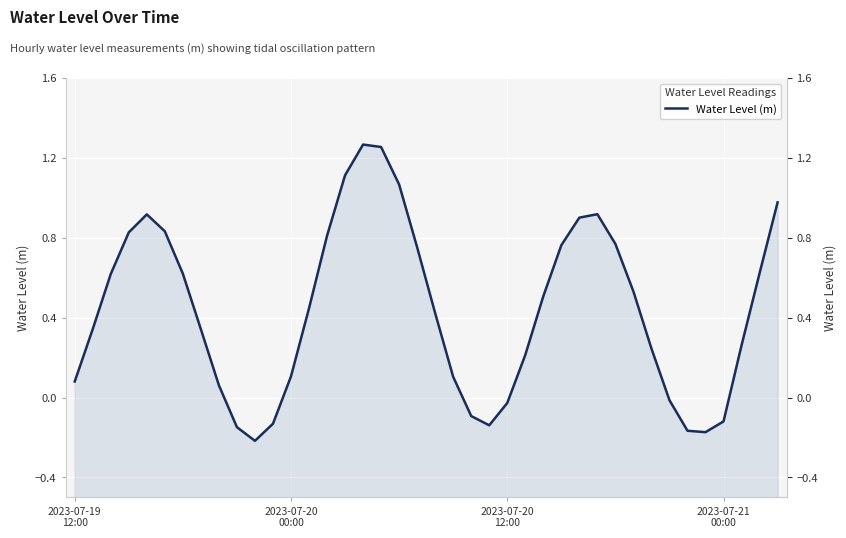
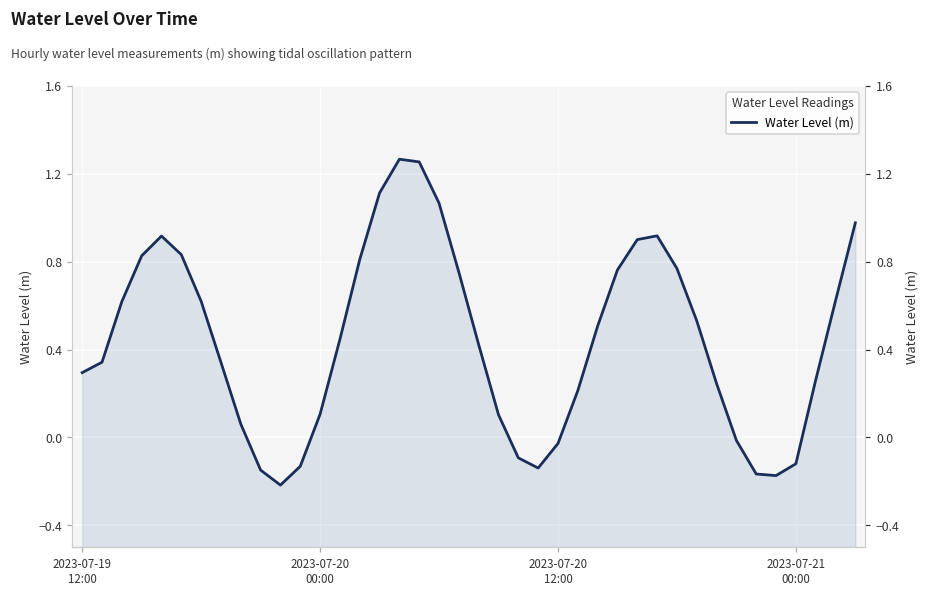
  {
-   "2023-07-19 12:00": 0.08,
+   "2023-07-19 12:00": 0.30,
    "2023-07-20 00:00": 0.11,
    "2023-07-20 12:00": -0.03,
    "2023-07-21 00:00": -0.12
  }
